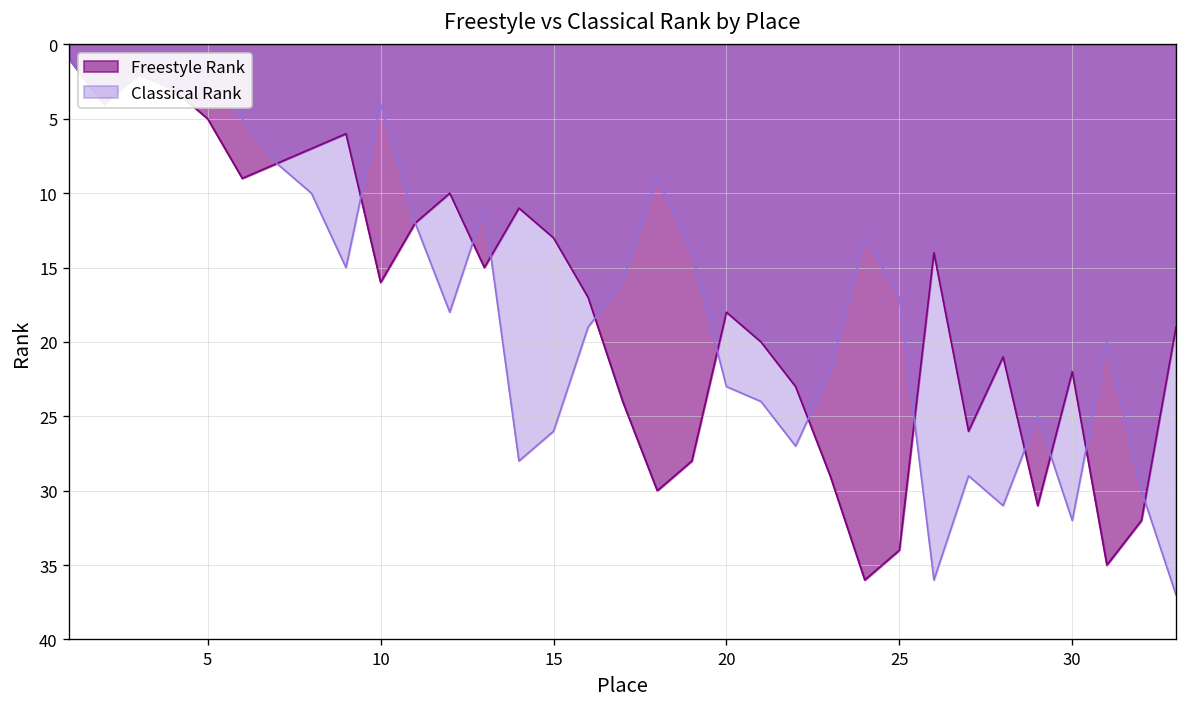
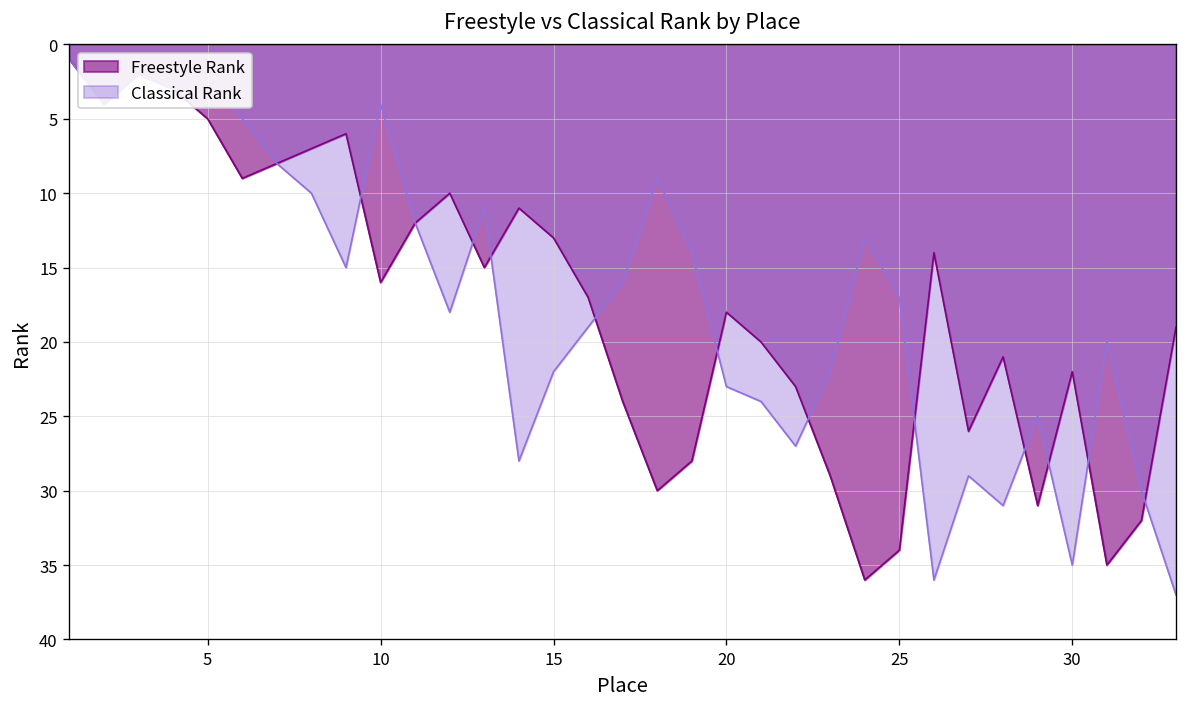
  {
    "Freestyle Rank": {
      "5": 5,
      "10": 16,
      "15": 13,
      "20": 18,
      "25": 34,
      "30": 22
    },
    "Classical Rank": {
      "10": 4,
-     "15": 26,
+     "15": 22,
      "20": 23,
      "25": 17,
-     "30": 32
+     "30": 35
    }
  }
